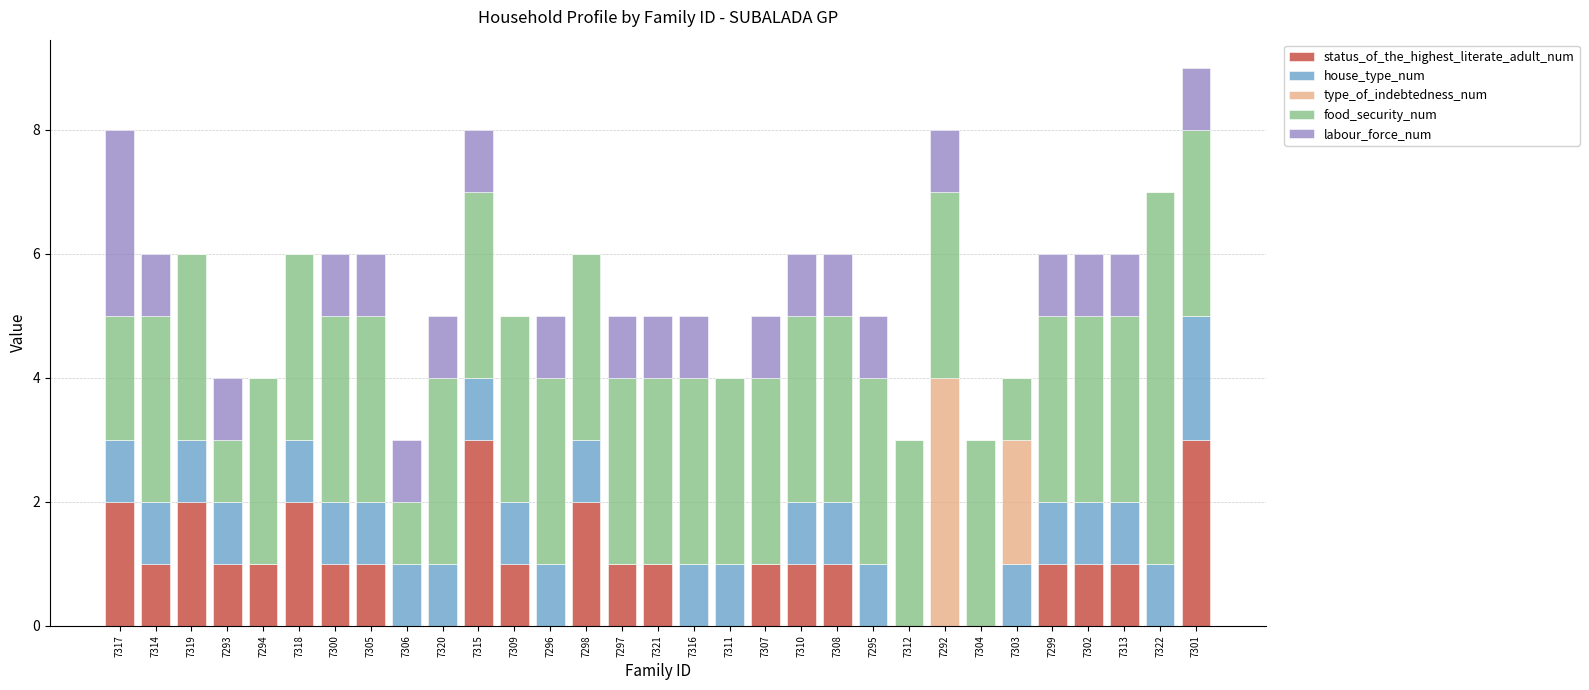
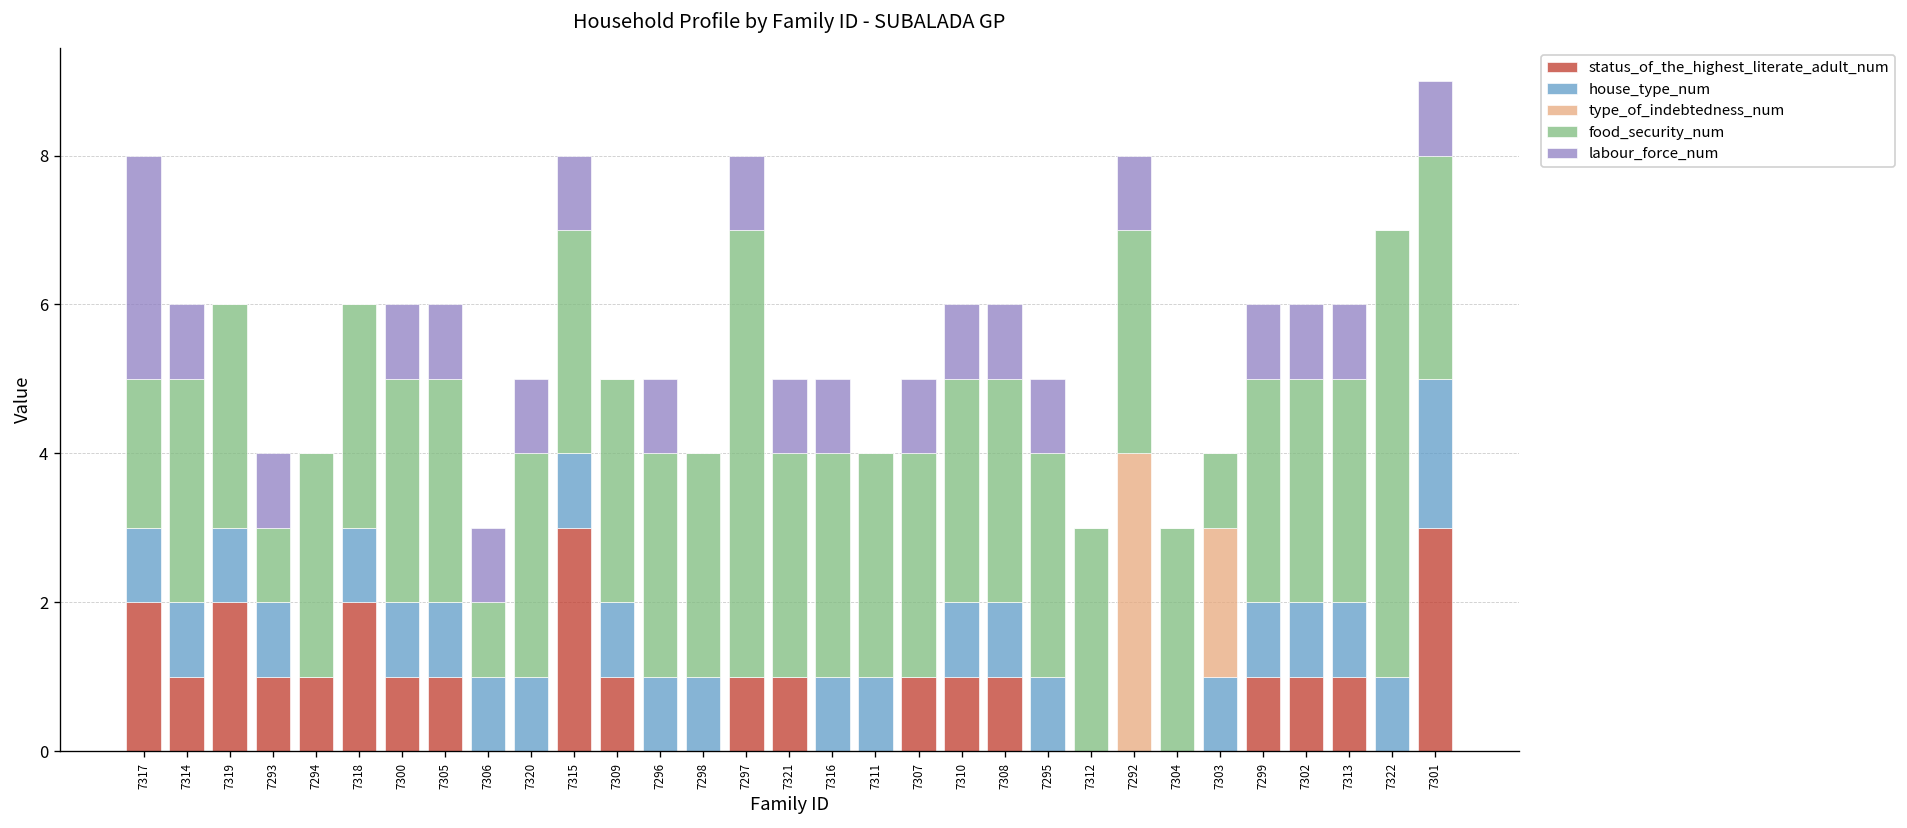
  {
    "status_of_the_highest_literate_adult_num": {
      "7317": 2,
      "7314": 1,
      "7319": 2,
      "7293": 1,
      "7294": 1,
      "7318": 2,
      "7300": 1,
      "7305": 1,
      "7306": 0,
      "7320": 0,
      "7315": 3,
      "7309": 1,
      "7296": 0,
-     "7298": 2,
+     "7298": 0,
      "7297": 1,
      "7321": 1,
      "7316": 0,
      "7311": 0,
      "7307": 1,
      "7310": 1,
      "7308": 1,
      "7295": 0,
      "7312": 0,
      "7292": 0,
      "7304": 0,
      "7303": 0,
      "7299": 1,
      "7302": 1,
      "7313": 1,
      "7322": 0,
      "7301": 3
    },
    "type_of_indebtedness_num": {
      "7317": 0,
      "7314": 0,
      "7319": 0,
      "7293": 0,
      "7294": 0,
      "7318": 0,
      "7300": 0,
      "7305": 0,
      "7306": 0,
      "7320": 0,
      "7315": 0,
      "7309": 0,
      "7296": 0,
      "7298": 0,
      "7297": 0,
      "7321": 0,
      "7316": 0,
      "7311": 0,
      "7307": 0,
      "7310": 0,
      "7308": 0,
      "7295": 0,
      "7312": 0,
      "7292": 4,
      "7304": 0,
      "7303": 2,
      "7299": 0,
      "7302": 0,
      "7313": 0,
      "7322": 0,
      "7301": 0
    },
    "food_security_num": {
      "7317": 2,
      "7314": 3,
      "7319": 3,
      "7293": 1,
      "7294": 3,
      "7318": 3,
      "7300": 3,
      "7305": 3,
      "7306": 1,
      "7320": 3,
      "7315": 3,
      "7309": 3,
      "7296": 3,
      "7298": 3,
-     "7297": 3,
+     "7297": 6,
      "7321": 3,
      "7316": 3,
      "7311": 3,
      "7307": 3,
      "7310": 3,
      "7308": 3,
      "7295": 3,
      "7312": 3,
      "7292": 3,
      "7304": 3,
      "7303": 1,
      "7299": 3,
      "7302": 3,
      "7313": 3,
      "7322": 6,
      "7301": 3
    }
  }
